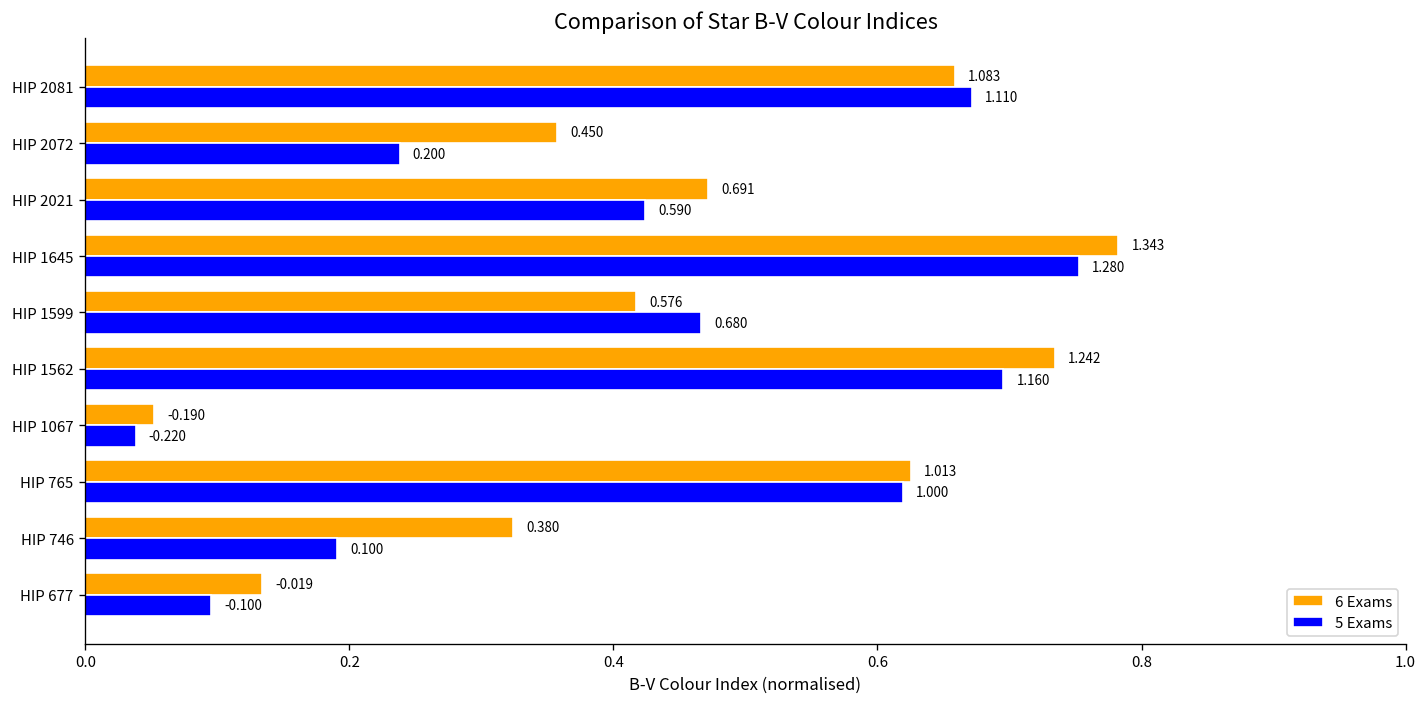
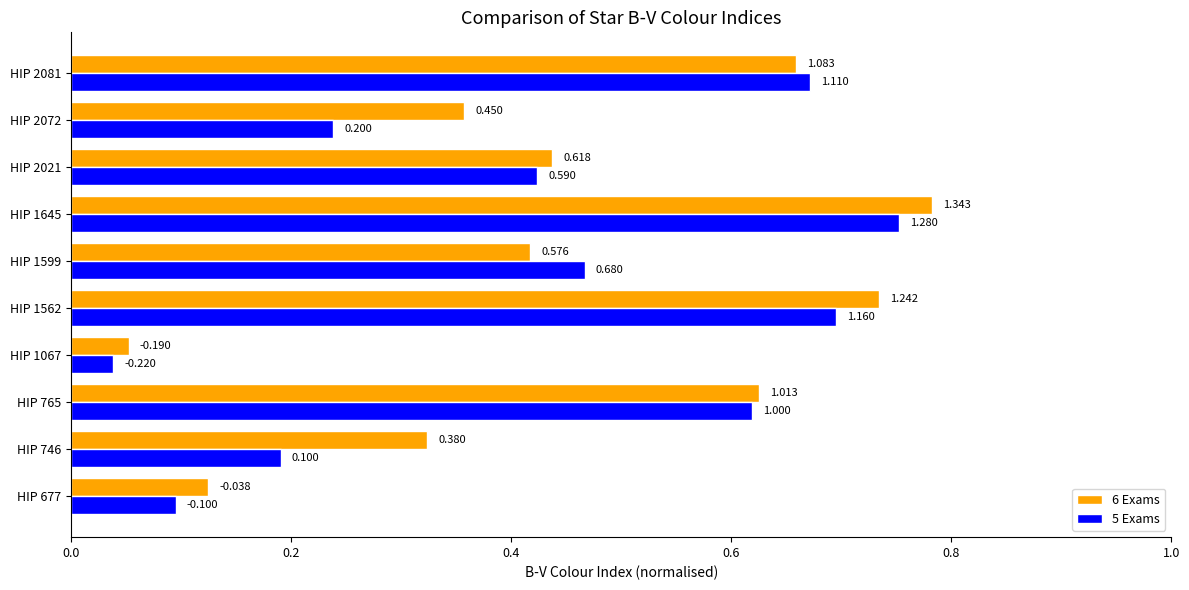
  {
    "6 Exams": {
-     "HIP 2021": 0.691,
-     "HIP 677": -0.019
+     "HIP 2021": 0.618,
+     "HIP 677": -0.038
    }
  }
